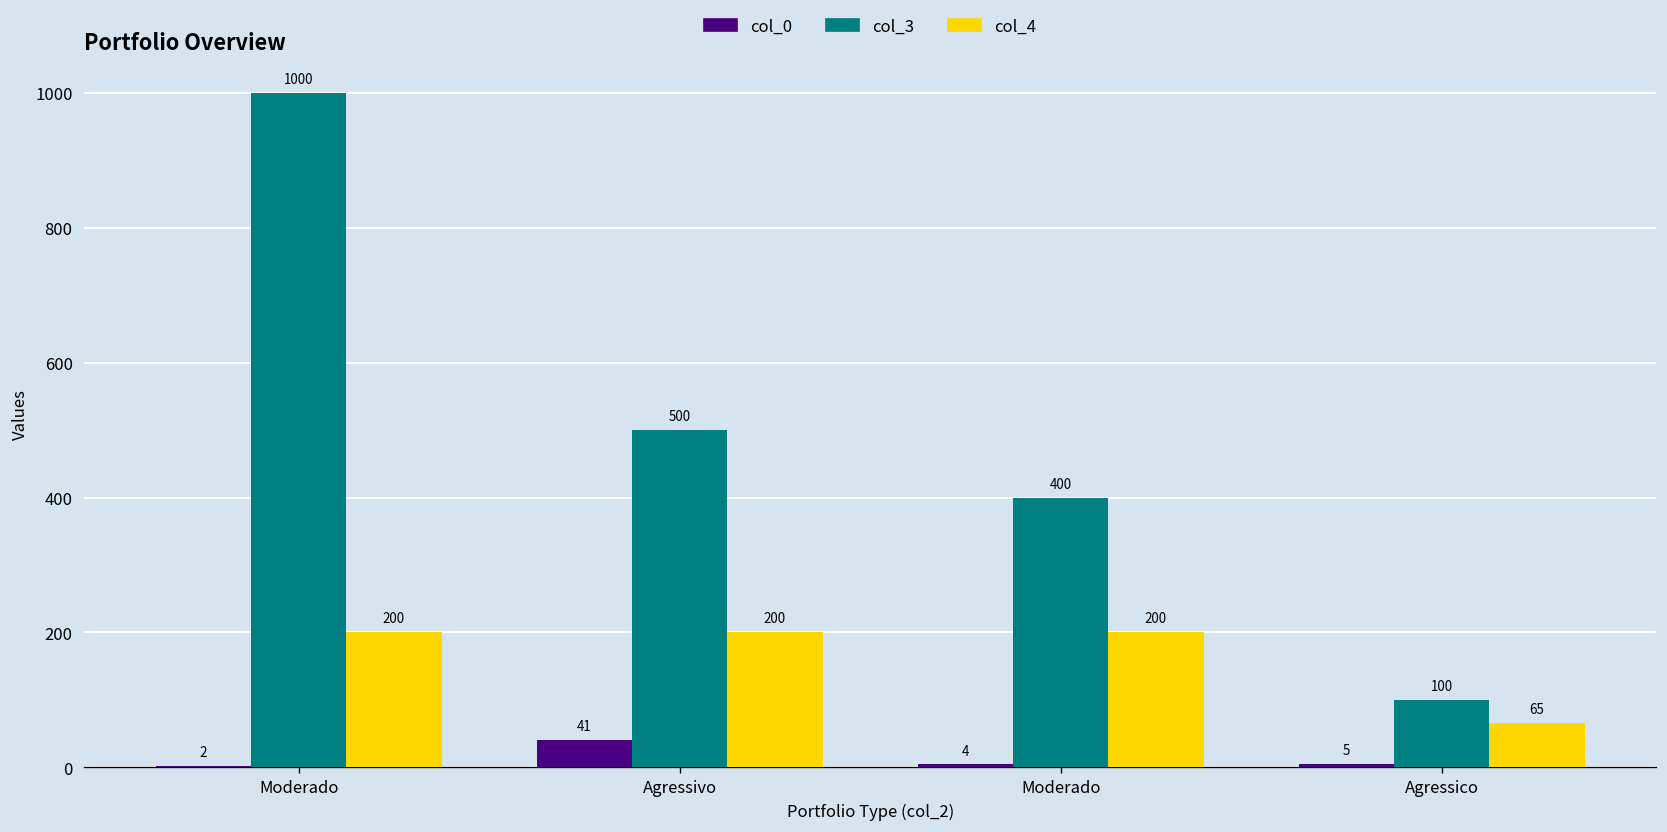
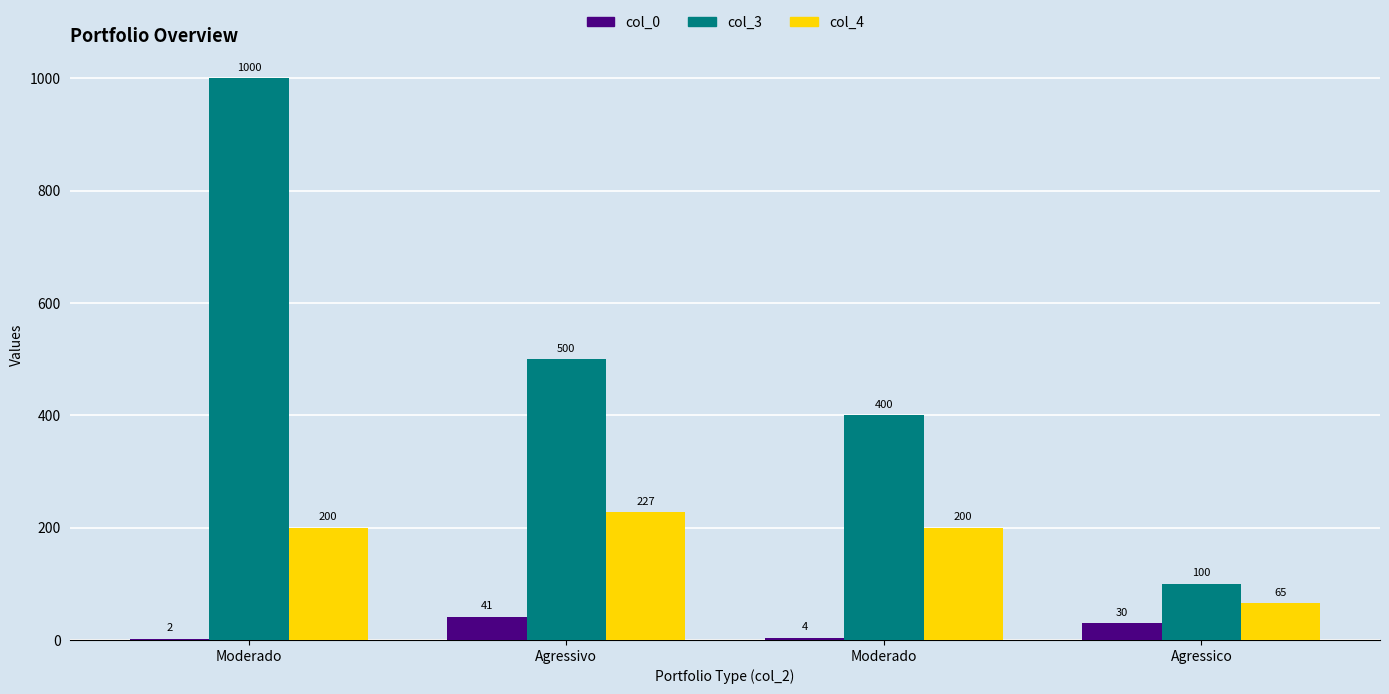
  {
    "col_0": {
      "Agressivo": 41,
-     "Agressico": 5
+     "Agressico": 30
    },
    "col_3": {
      "Agressivo": 500,
      "Agressico": 100
    },
    "col_4": {
-     "Agressivo": 200,
+     "Agressivo": 227,
      "Agressico": 65
    }
  }
